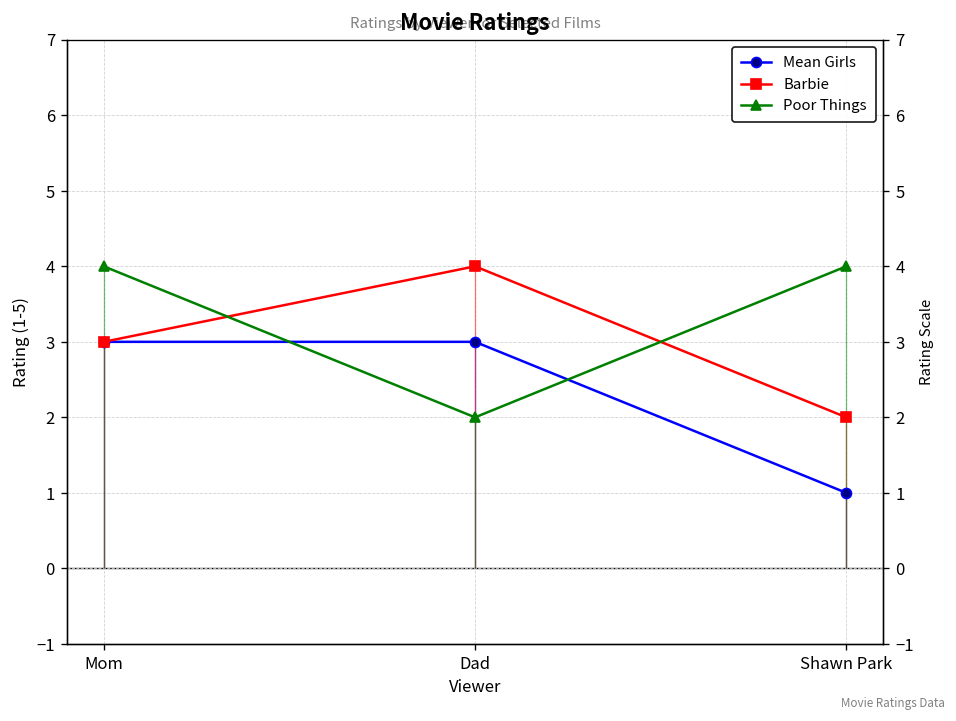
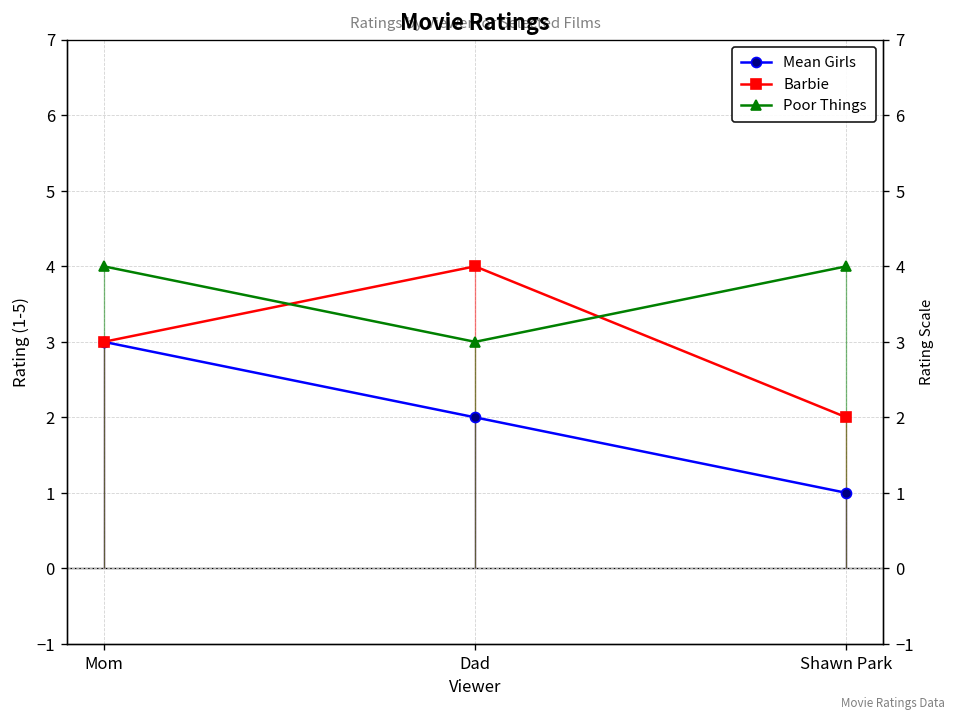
  {
    "Mean Girls": {
-     "Dad": 3,
+     "Dad": 2,
      "Shawn Park": 1
    },
    "Barbie": {
      "Dad": 4,
      "Shawn Park": 2
    },
    "Poor Things": {
      "Mom": 4,
-     "Dad": 2,
+     "Dad": 3,
      "Shawn Park": 4
    }
  }
